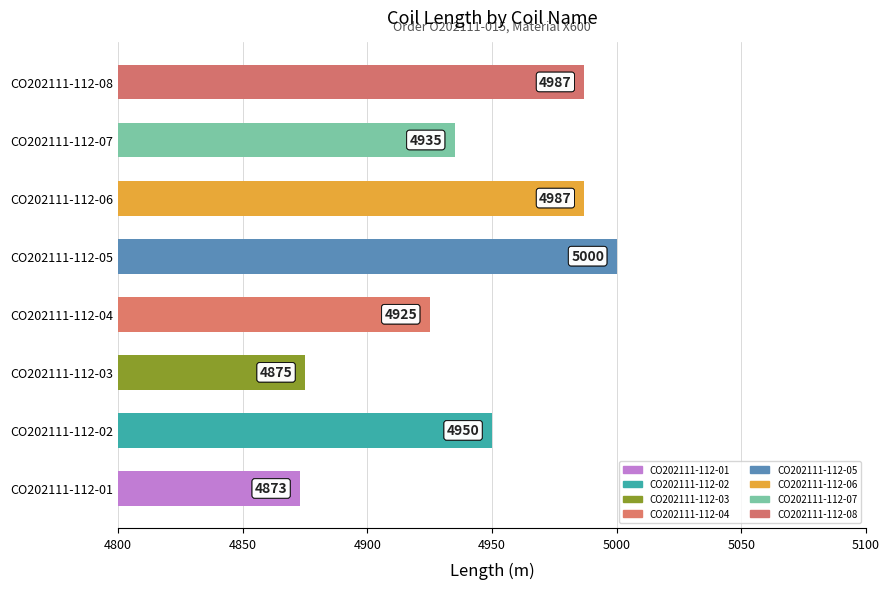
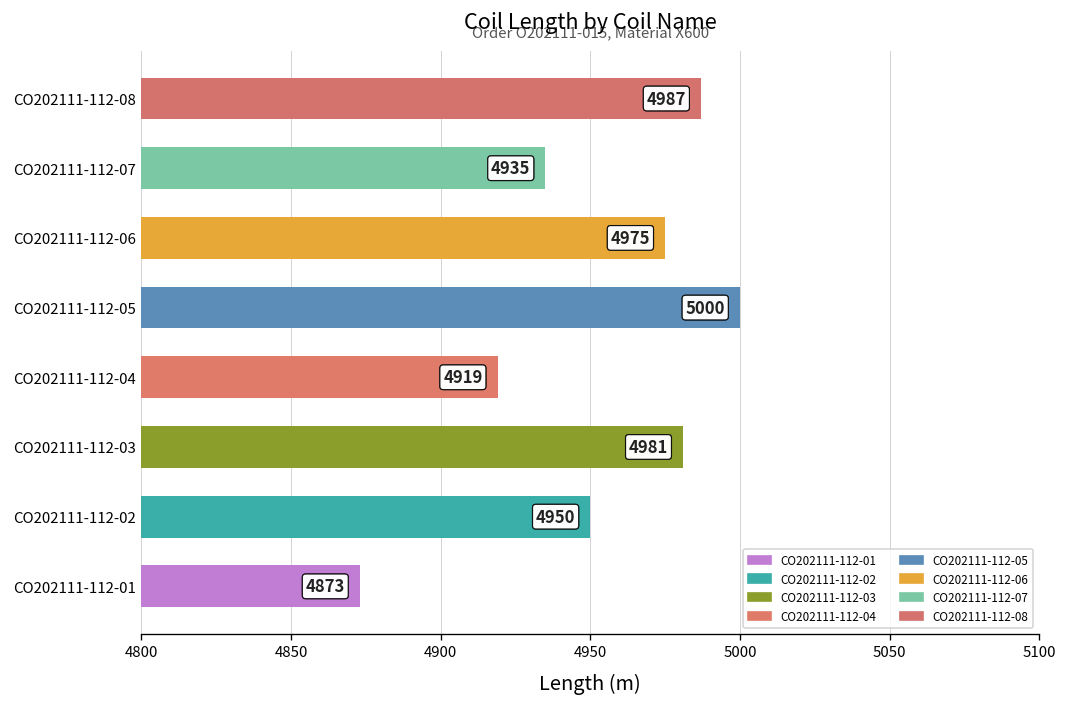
  {
-   "CO202111-112-06": 4987,
-   "CO202111-112-04": 4925,
-   "CO202111-112-03": 4875
+   "CO202111-112-06": 4975,
+   "CO202111-112-04": 4919,
+   "CO202111-112-03": 4981
  }
